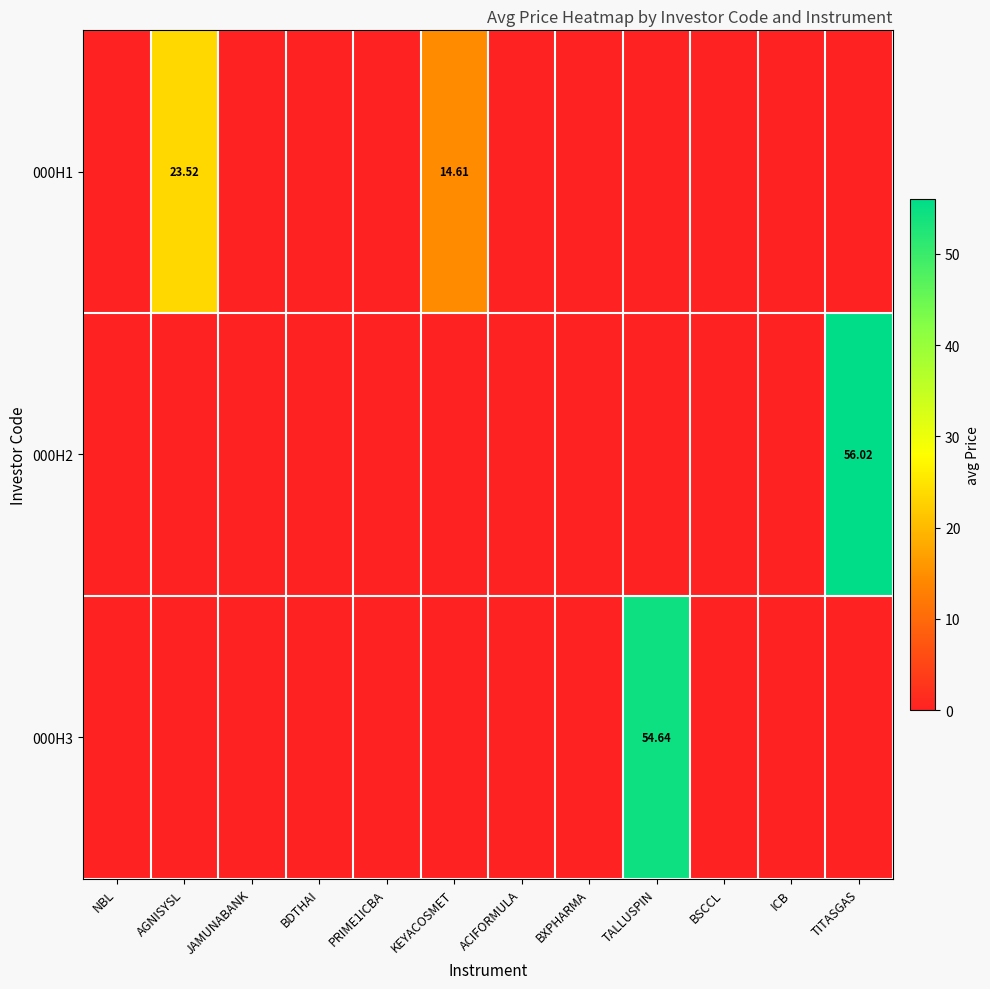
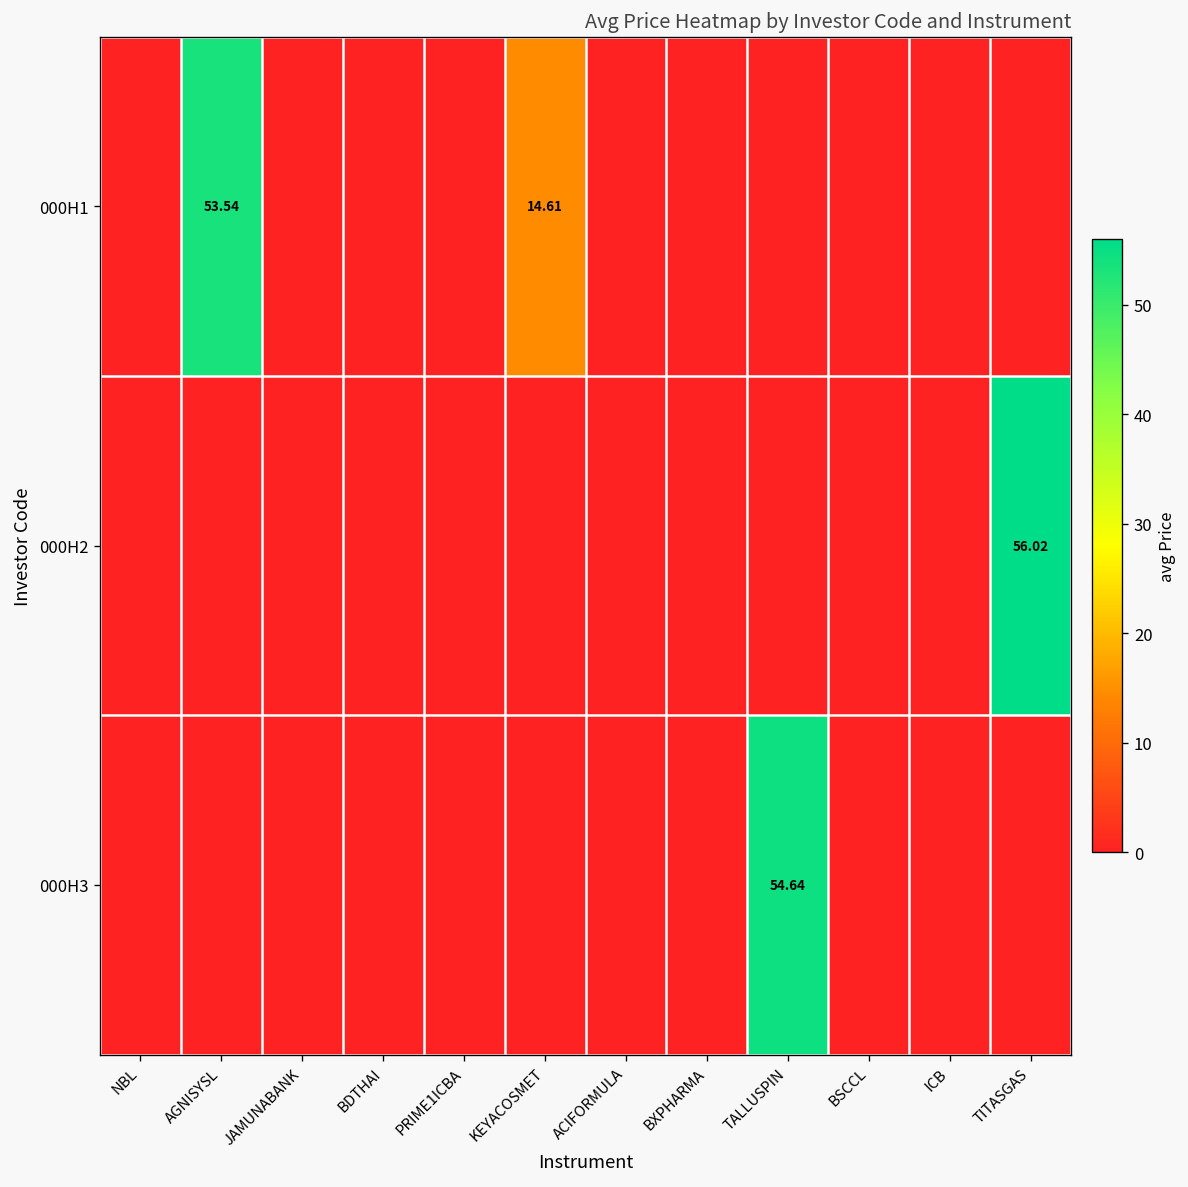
  {
    "000H1": {
-     "AGNISYSL": 23.52,
+     "AGNISYSL": 53.54,
      "KEYACOSMET": 14.61
    },
    "000H2": {
      "TITASGAS": 56.02
    },
    "000H3": {
      "TALLUSPIN": 54.64
    }
  }
